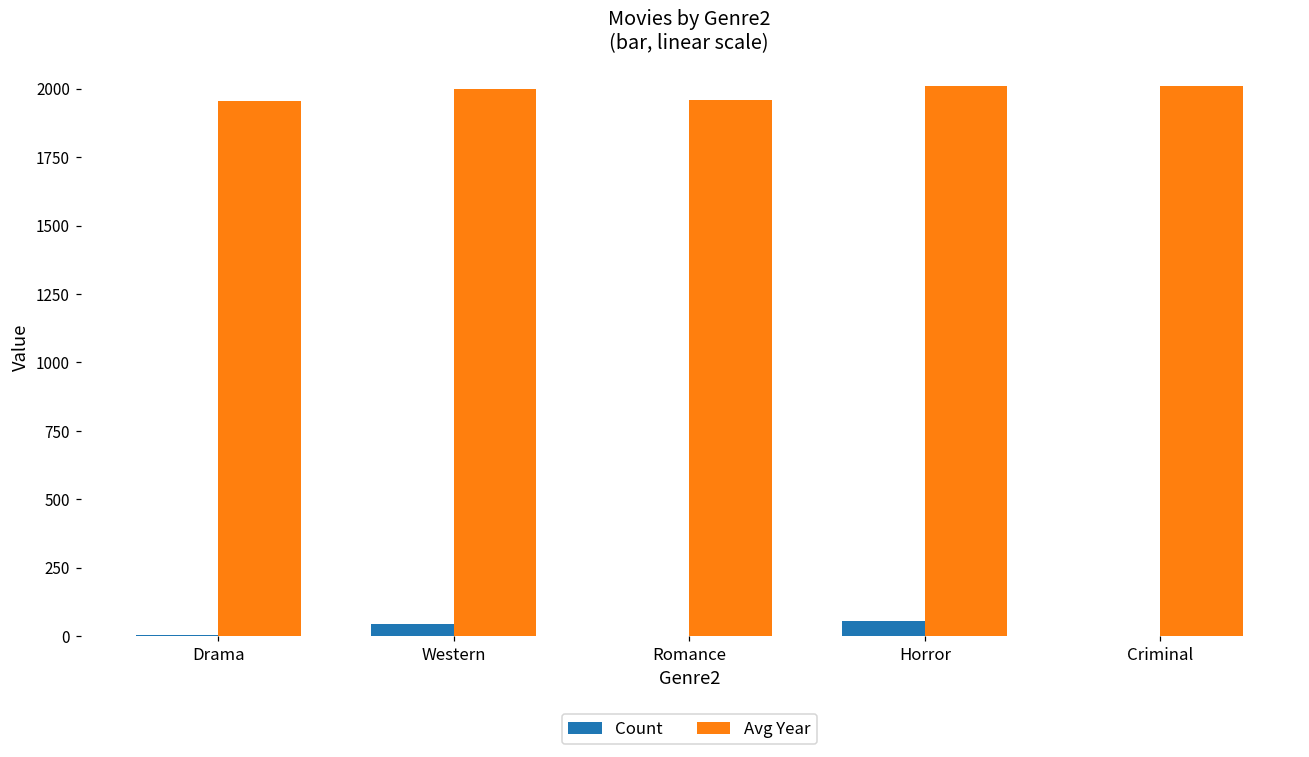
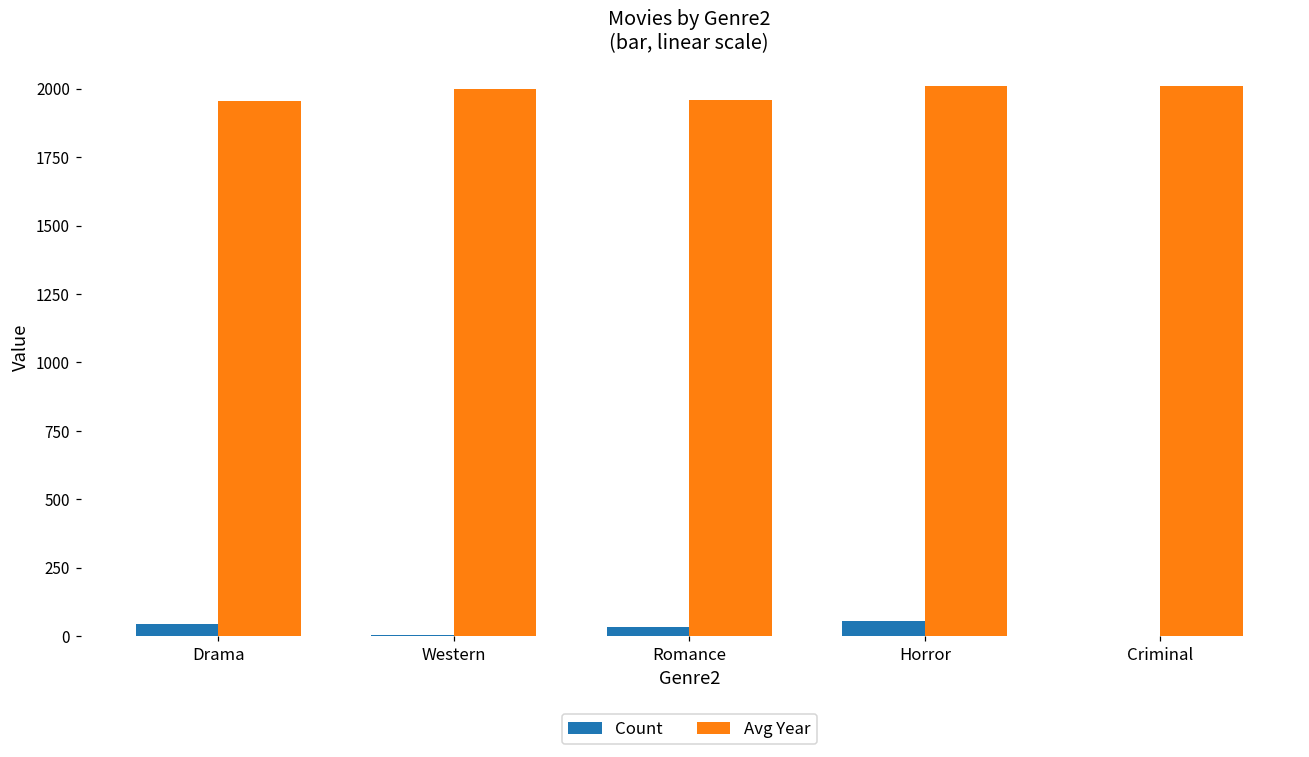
  {
    "Count": {
-     "Drama": 0,
-     "Western": 40,
-     "Romance": 0,
+     "Drama": 50,
+     "Western": 0,
+     "Romance": 40,
      "Horror": 60
    },
    "Avg Year": {
      "Drama": 1960,
      "Western": 2000,
      "Romance": 1960,
      "Horror": 2010,
      "Criminal": 2010
    }
  }
